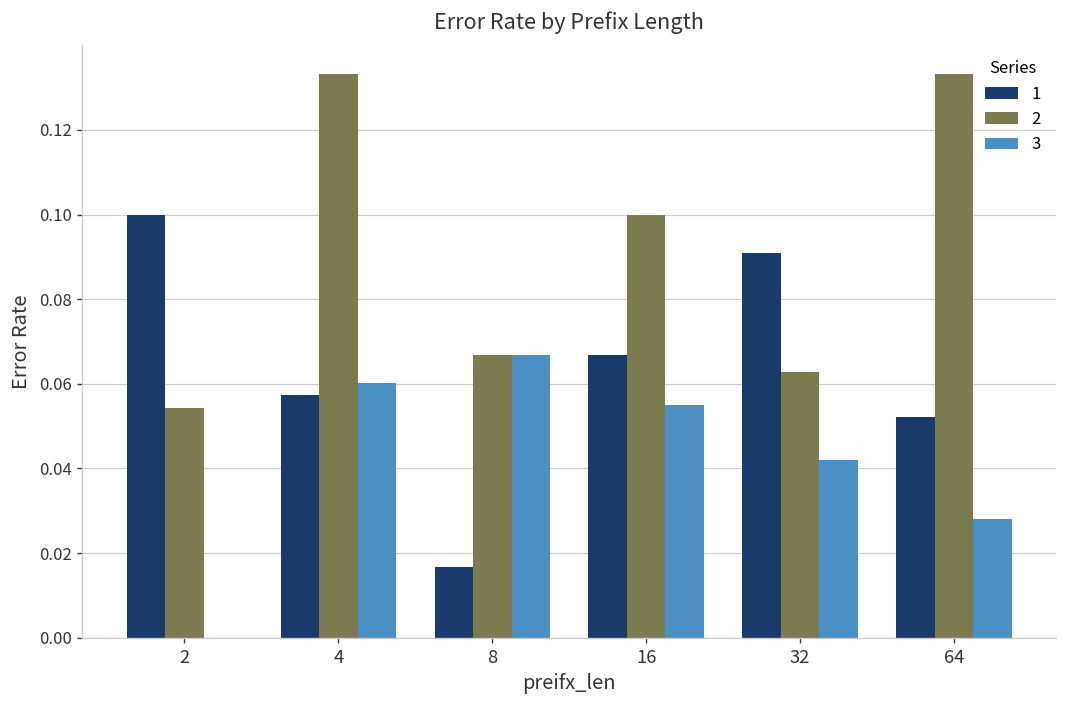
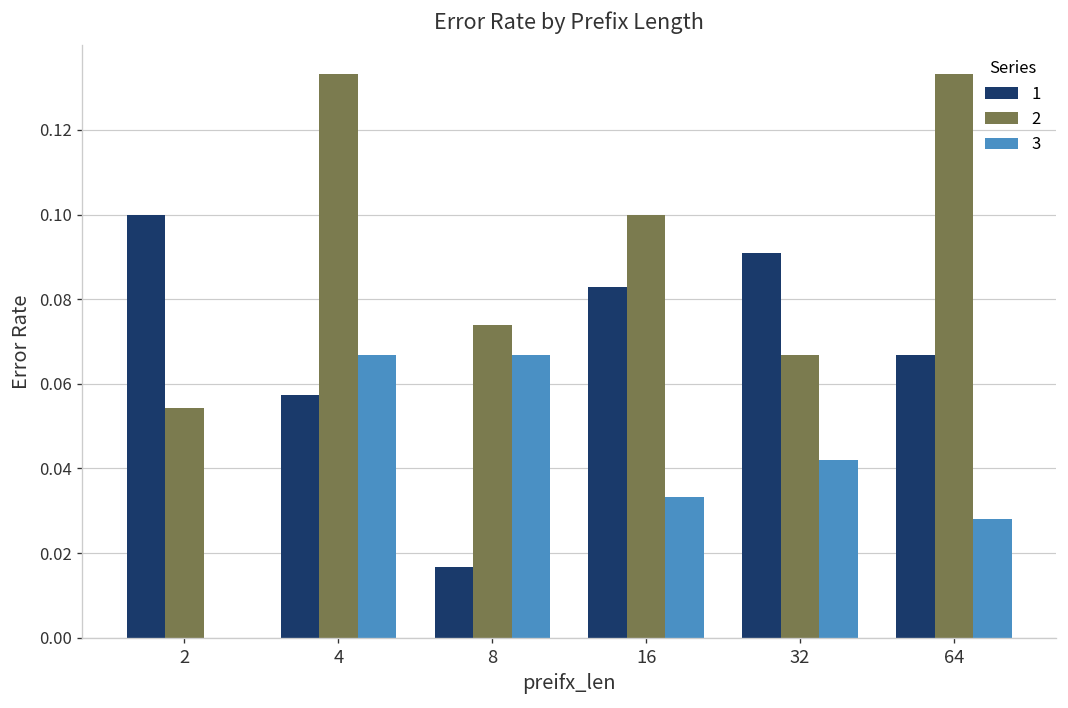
  {
    "1": {
      "2": 0.100,
      "4": 0.057,
      "8": 0.017,
-     "16": 0.067,
+     "16": 0.083,
      "32": 0.091,
-     "64": 0.052
+     "64": 0.067
    },
    "2": {
      "2": 0.054,
      "4": 0.133,
-     "8": 0.067,
+     "8": 0.074,
      "16": 0.100,
-     "32": 0.063,
+     "32": 0.067,
      "64": 0.133
    },
    "3": {
      "2": 0.000,
-     "4": 0.060,
+     "4": 0.067,
      "8": 0.067,
-     "16": 0.055,
+     "16": 0.033,
      "32": 0.042,
      "64": 0.028
    }
  }
